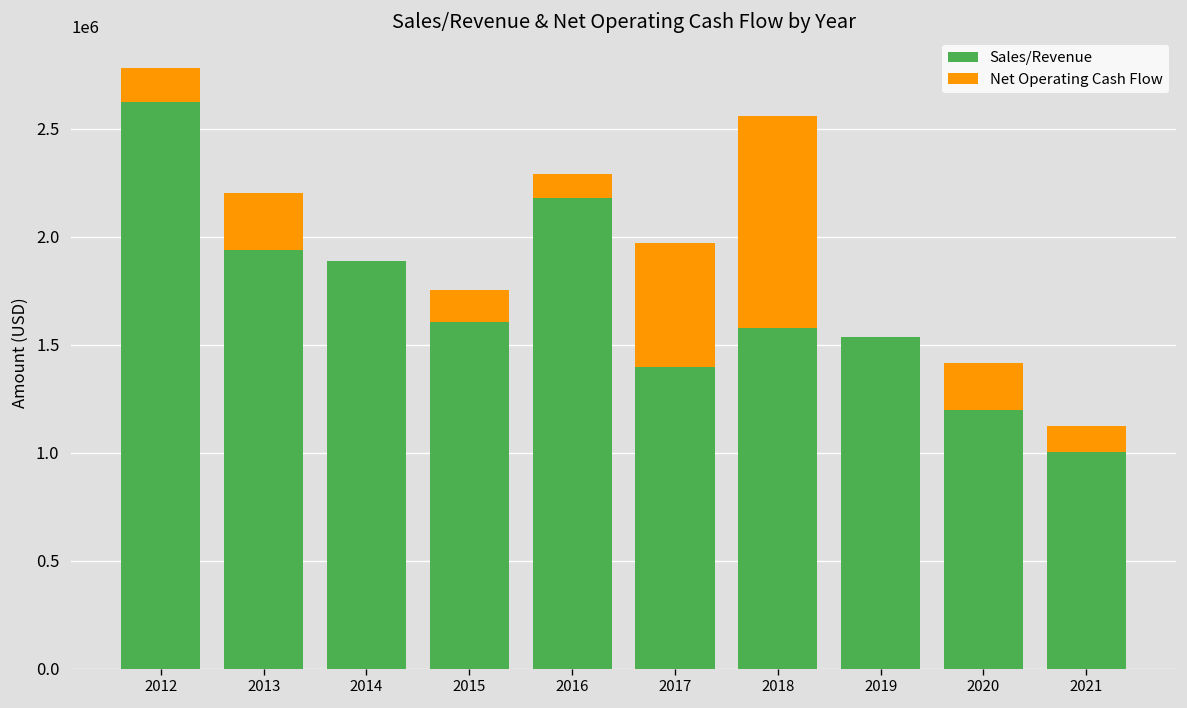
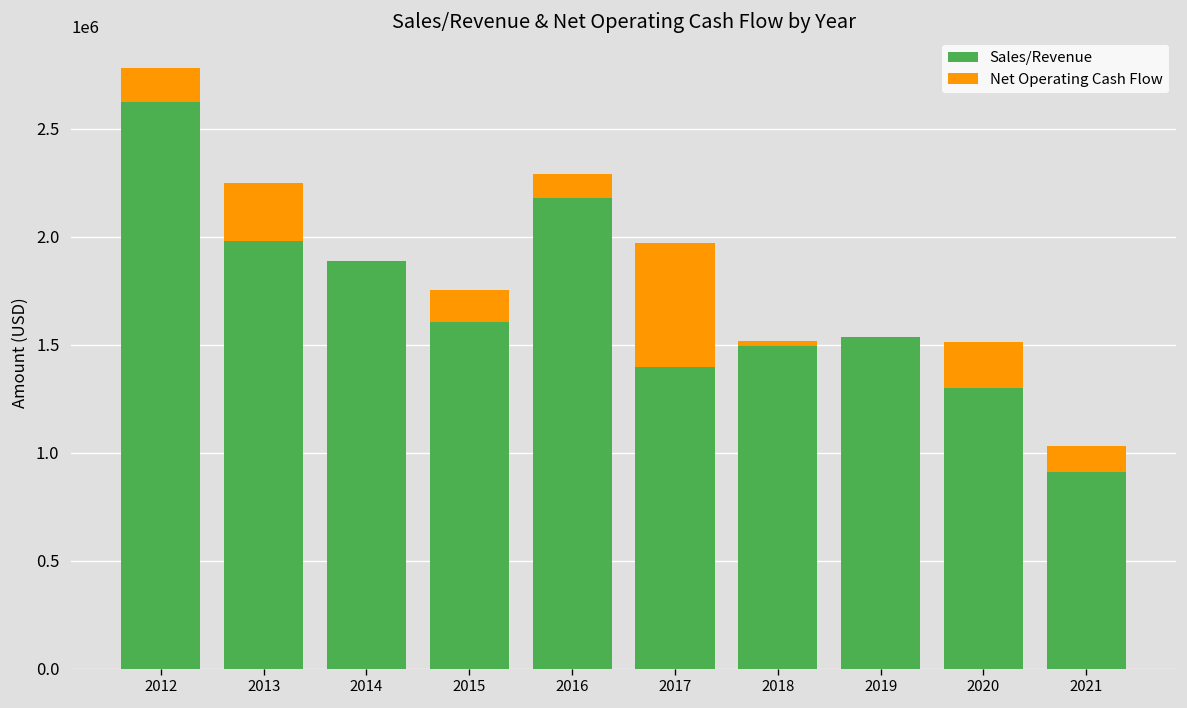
  {
    "Sales/Revenue": {
      "2012": 2630000,
-     "2013": 1940000,
+     "2013": 1980000,
      "2014": 1890000,
      "2015": 1600000,
      "2016": 2180000,
      "2017": 1400000,
-     "2018": 1580000,
+     "2018": 1490000,
      "2019": 1540000,
-     "2020": 1200000,
-     "2021": 1000000
+     "2020": 1300000,
+     "2021": 910000
    },
    "Net Operating Cash Flow": {
      "2012": 160000,
      "2013": 270000,
      "2014": 0,
      "2015": 150000,
      "2016": 110000,
      "2017": 570000,
-     "2018": 980000,
+     "2018": 20000,
      "2019": 0,
      "2020": 220000,
      "2021": 120000
    }
  }
